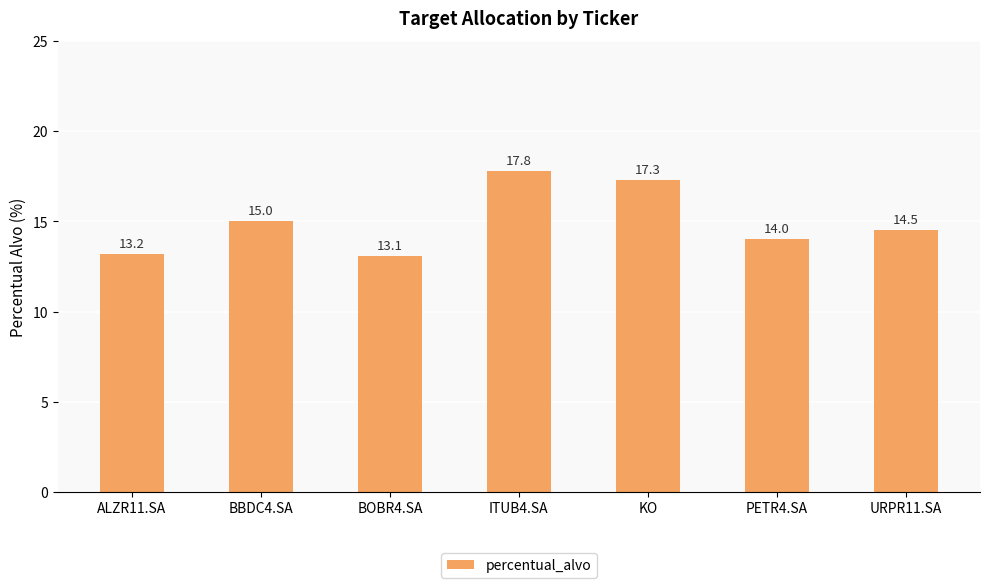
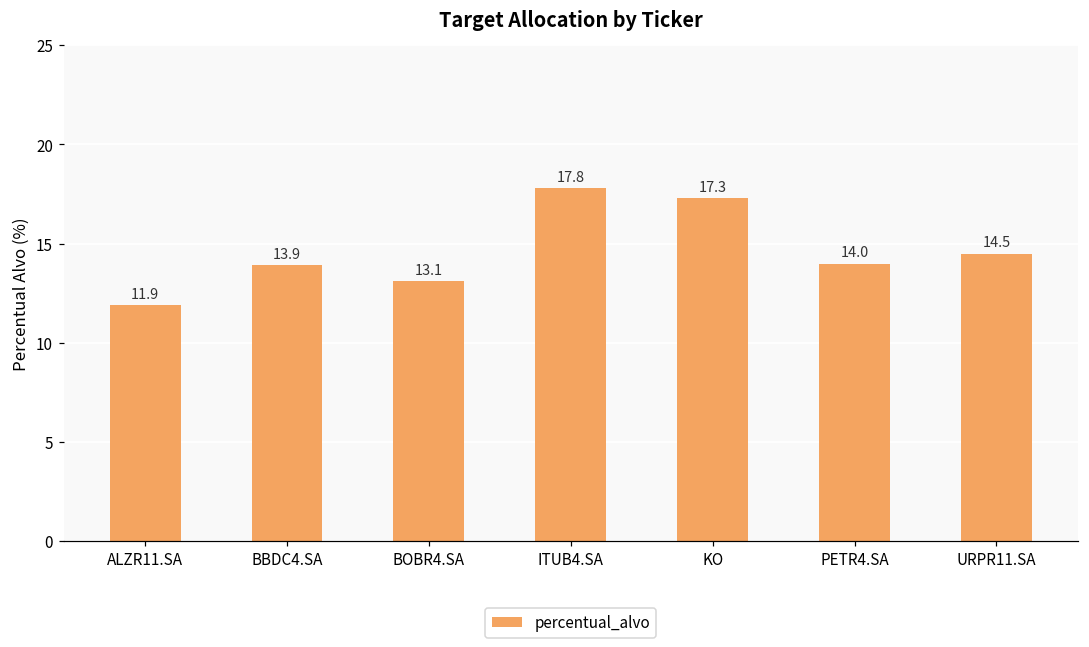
  {
-   "ALZR11.SA": 13.2,
-   "BBDC4.SA": 15.0,
+   "ALZR11.SA": 11.9,
+   "BBDC4.SA": 13.9,
    "BOBR4.SA": 13.1,
    "ITUB4.SA": 17.8,
    "KO": 17.3,
    "PETR4.SA": 14.0,
    "URPR11.SA": 14.5
  }
